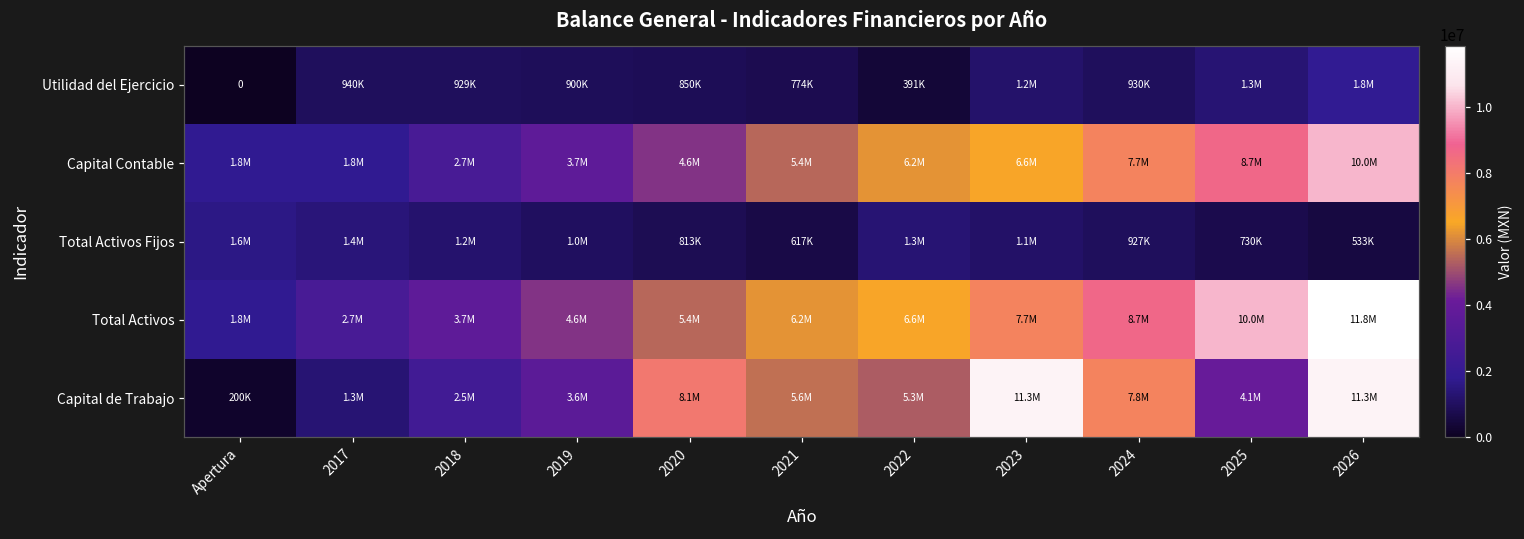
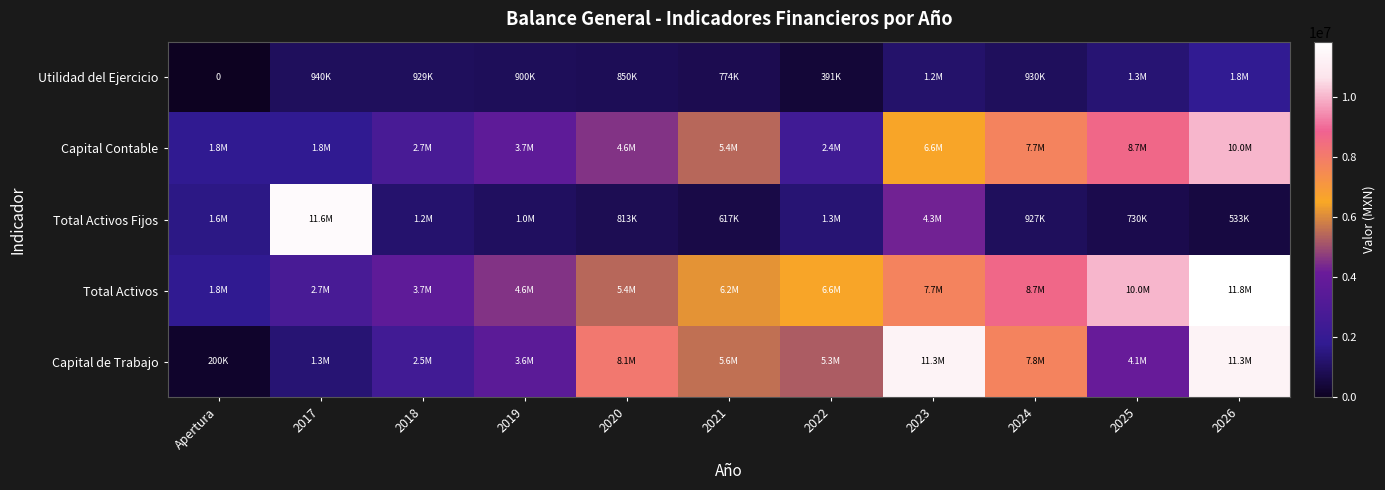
  {
    "Utilidad del Ejercicio": {
      "Apertura": "0",
      "2017": "940K",
      "2018": "929K",
      "2019": "900K",
      "2020": "850K",
      "2021": "774K",
      "2022": "391K",
      "2023": "1.2M",
      "2024": "930K",
      "2025": "1.3M",
      "2026": "1.8M"
    },
    "Capital Contable": {
      "Apertura": "1.8M",
      "2017": "1.8M",
      "2018": "2.7M",
      "2019": "3.7M",
      "2020": "4.6M",
      "2021": "5.4M",
-     "2022": "6.2M",
+     "2022": "2.4M",
      "2023": "6.6M",
      "2024": "7.7M",
      "2025": "8.7M",
      "2026": "10.0M"
    },
    "Total Activos Fijos": {
      "Apertura": "1.6M",
-     "2017": "1.4M",
+     "2017": "11.6M",
      "2018": "1.2M",
      "2019": "1.0M",
      "2020": "813K",
      "2021": "617K",
      "2022": "1.3M",
-     "2023": "1.1M",
+     "2023": "4.3M",
      "2024": "927K",
      "2025": "730K",
      "2026": "533K"
    },
    "Total Activos": {
      "Apertura": "1.8M",
      "2017": "2.7M",
      "2018": "3.7M",
      "2019": "4.6M",
      "2020": "5.4M",
      "2021": "6.2M",
      "2022": "6.6M",
      "2023": "7.7M",
      "2024": "8.7M",
      "2025": "10.0M",
      "2026": "11.8M"
    },
    "Capital de Trabajo": {
      "Apertura": "200K",
      "2017": "1.3M",
      "2018": "2.5M",
      "2019": "3.6M",
      "2020": "8.1M",
      "2021": "5.6M",
      "2022": "5.3M",
      "2023": "11.3M",
      "2024": "7.8M",
      "2025": "4.1M",
      "2026": "11.3M"
    }
  }
